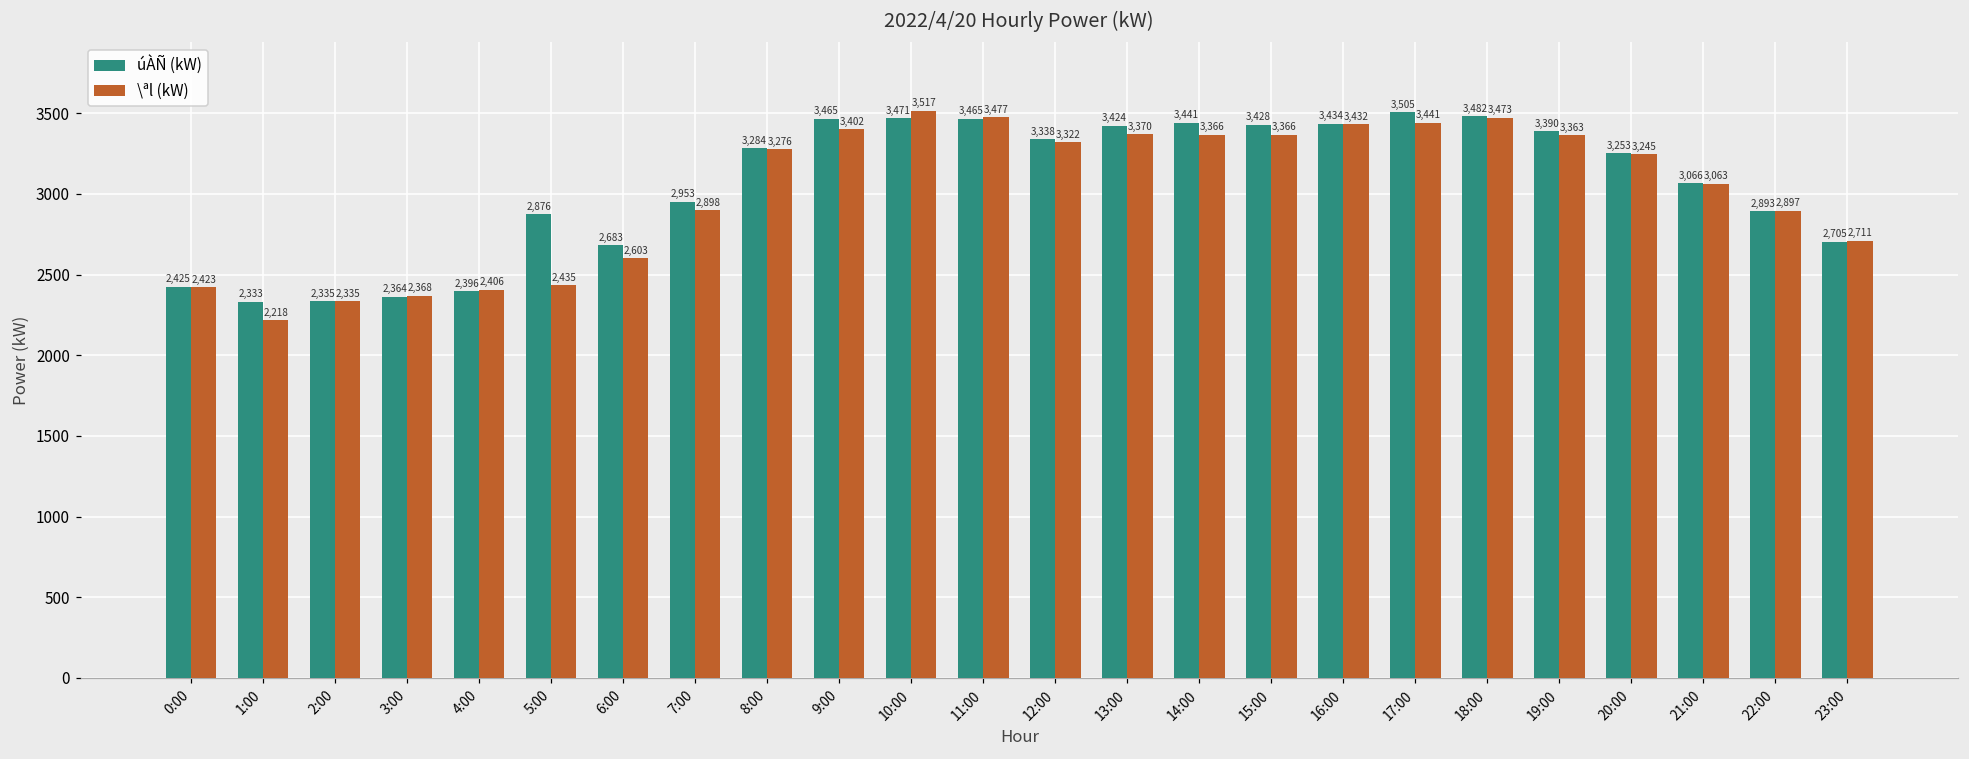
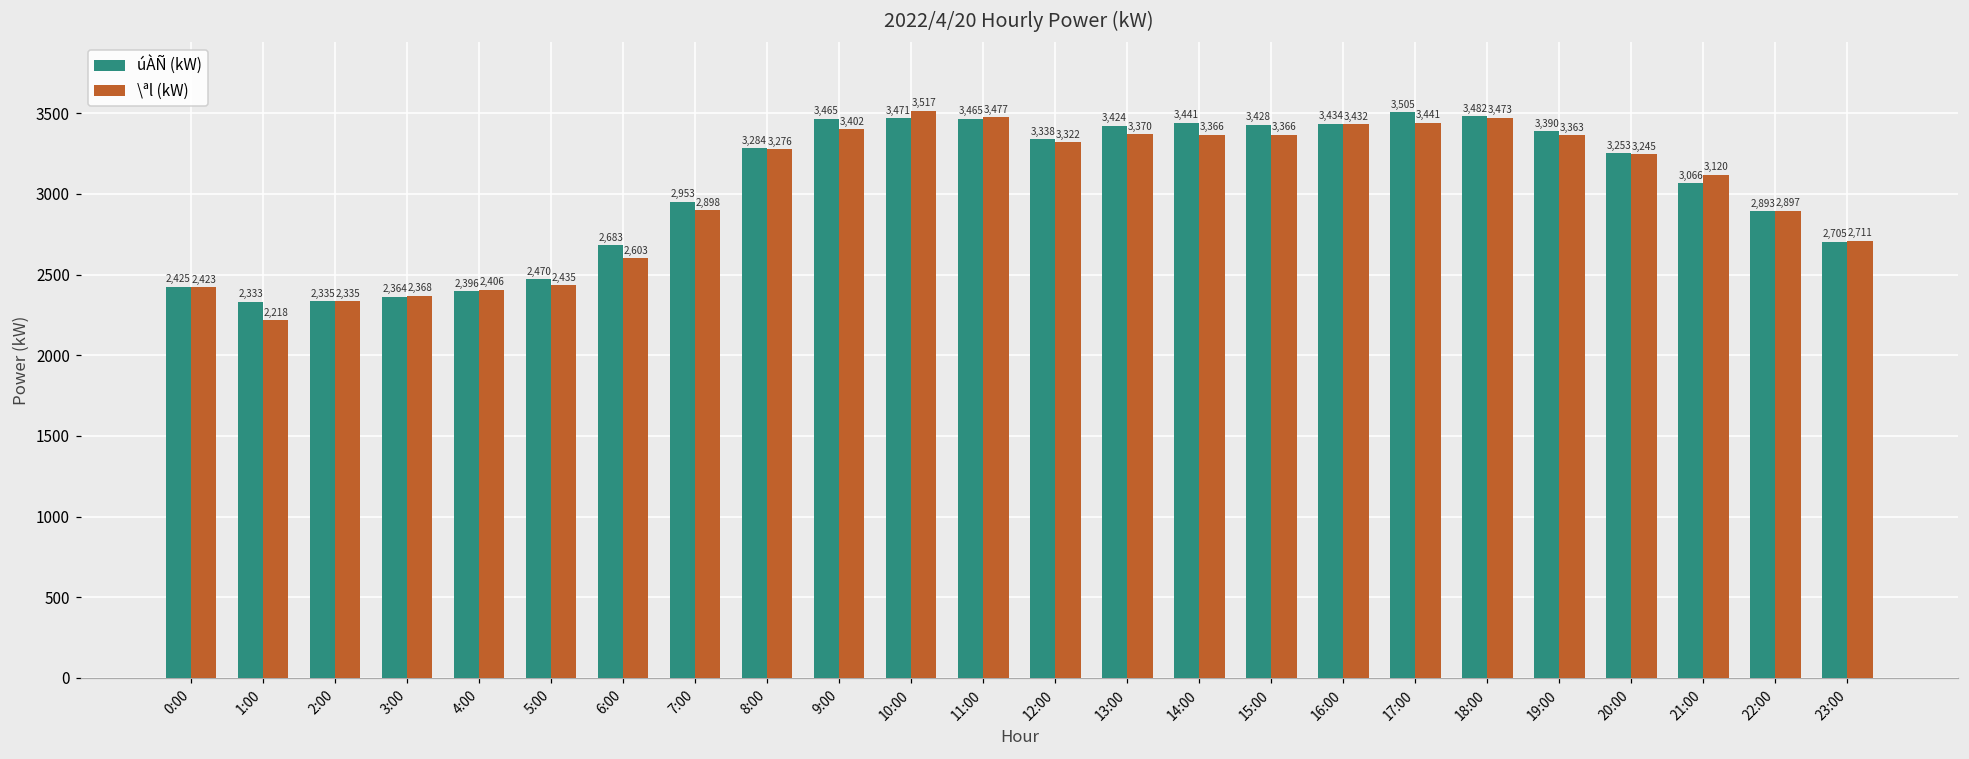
  {
    "úÀÑ (kW)": {
      "0:00": "2,425",
      "1:00": "2,333",
      "2:00": "2,335",
      "3:00": "2,364",
      "4:00": "2,396",
-     "5:00": "2,876",
+     "5:00": "2,470",
      "6:00": "2,683",
      "7:00": "2,953",
      "8:00": "3,284",
      "9:00": "3,465",
      "10:00": "3,471",
      "11:00": "3,465",
      "12:00": "3,338",
      "13:00": "3,424",
      "14:00": "3,441",
      "15:00": "3,428",
      "16:00": "3,434",
      "17:00": "3,505",
      "18:00": "3,482",
      "19:00": "3,390",
      "20:00": "3,253",
      "21:00": "3,066",
      "22:00": "2,893",
      "23:00": "2,705"
    },
    "\\ªl (kW)": {
      "0:00": "2,423",
      "1:00": "2,218",
      "2:00": "2,335",
      "3:00": "2,368",
      "4:00": "2,406",
      "5:00": "2,435",
      "6:00": "2,603",
      "7:00": "2,898",
      "8:00": "3,276",
      "9:00": "3,402",
      "10:00": "3,517",
      "11:00": "3,477",
      "12:00": "3,322",
      "13:00": "3,370",
      "14:00": "3,366",
      "15:00": "3,366",
      "16:00": "3,432",
      "17:00": "3,441",
      "18:00": "3,473",
      "19:00": "3,363",
      "20:00": "3,245",
-     "21:00": "3,063",
+     "21:00": "3,120",
      "22:00": "2,897",
      "23:00": "2,711"
    }
  }
